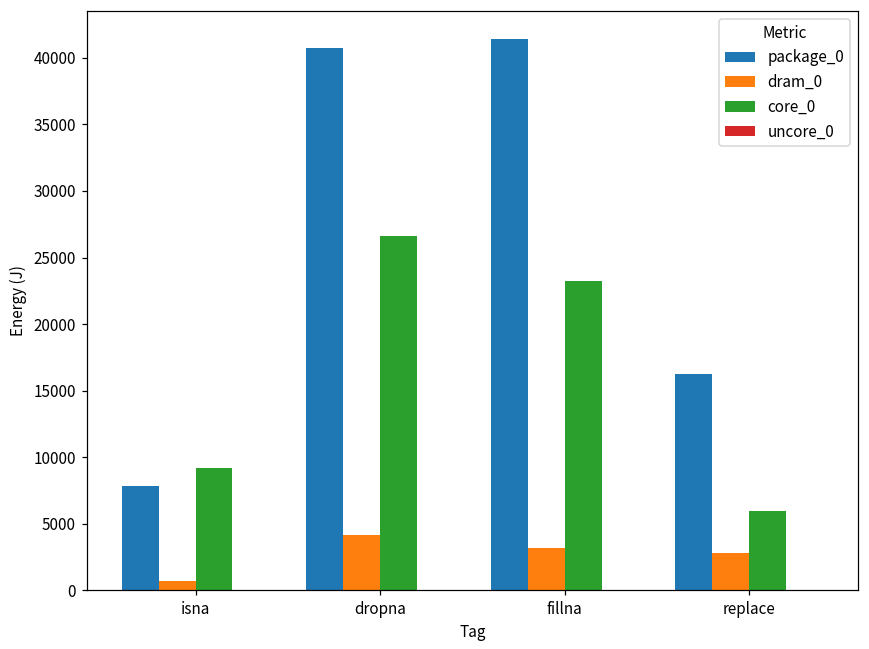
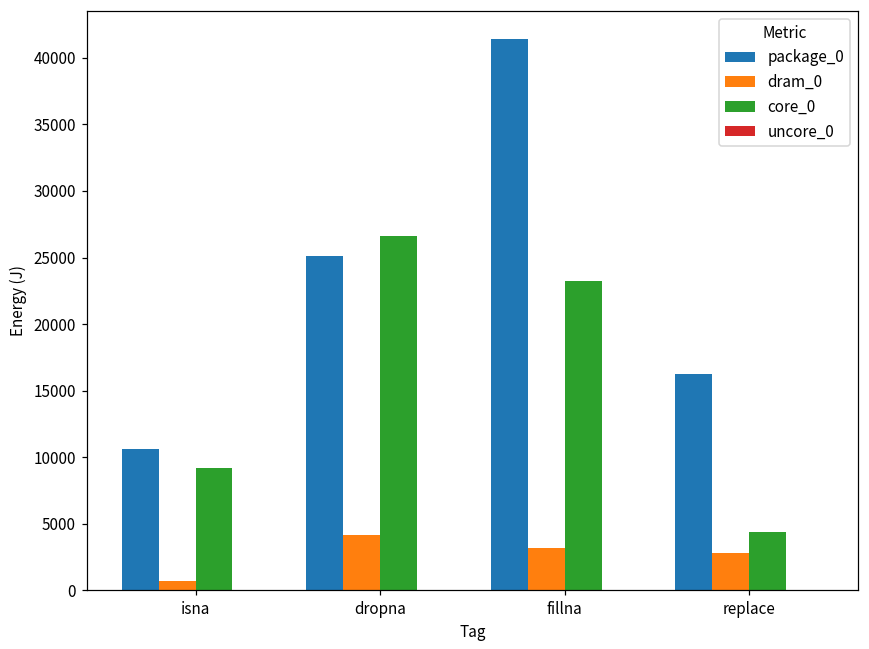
  {
    "package_0": {
-     "isna": 7900,
-     "dropna": 40700,
+     "isna": 10600,
+     "dropna": 25100,
      "fillna": 41400,
      "replace": 16200
    },
    "dram_0": {
      "isna": 700,
      "dropna": 4200,
      "fillna": 3200,
      "replace": 2800
    },
    "core_0": {
      "isna": 9200,
      "dropna": 26600,
      "fillna": 23300,
-     "replace": 6000
+     "replace": 4400
    },
    "uncore_0": {
      "isna": 0,
      "dropna": 0,
      "fillna": 0,
      "replace": 0
    }
  }
